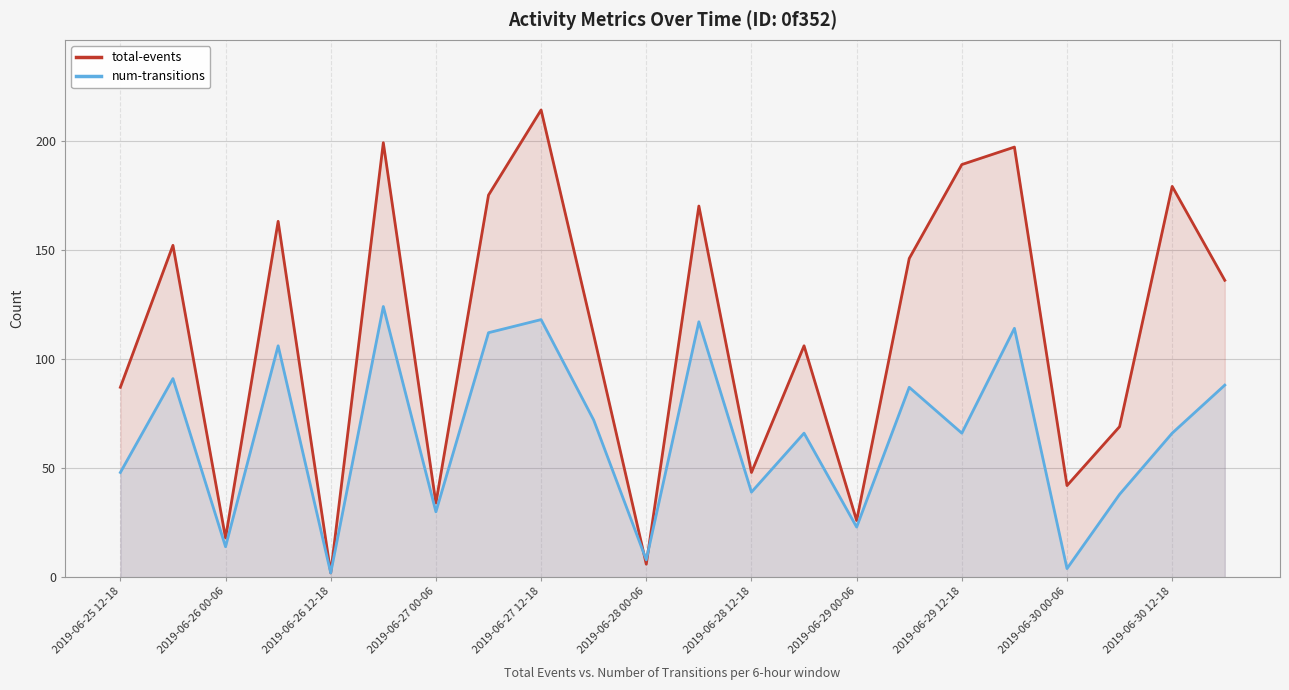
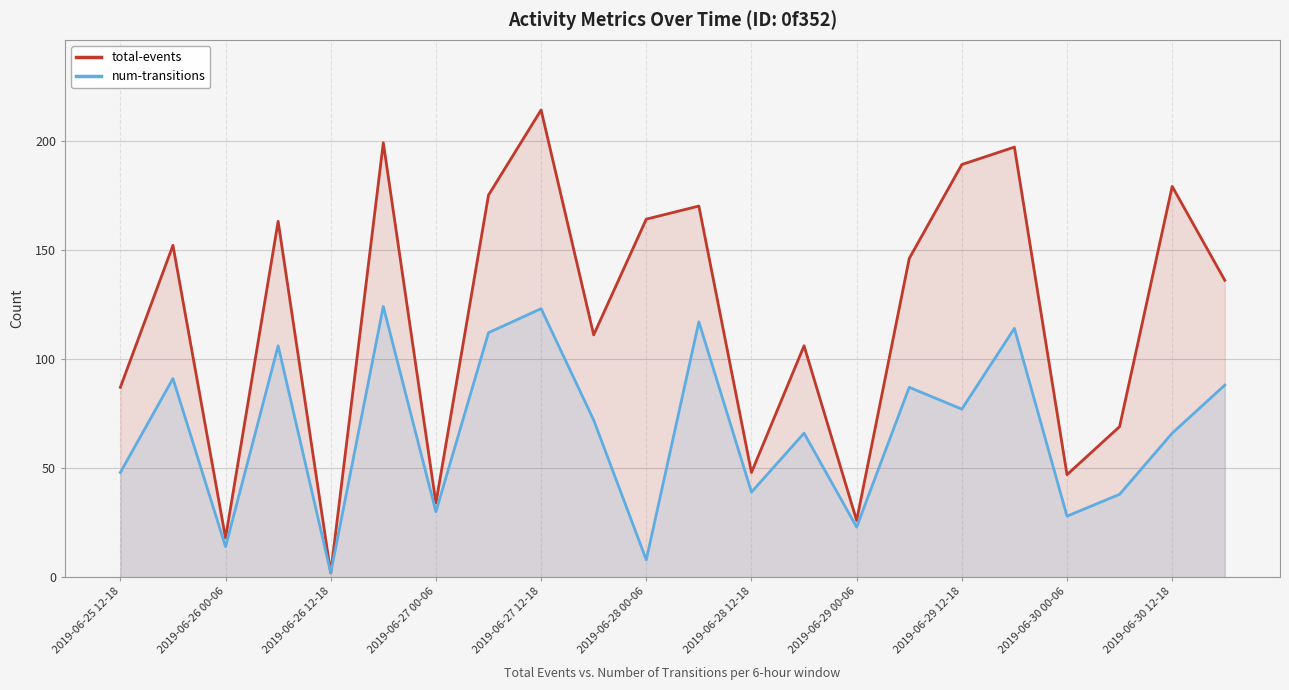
  {
    "total-events": {
      "2019-06-25 12-18": 87,
      "2019-06-26 00-06": 18,
      "2019-06-27 00-06": 34,
      "2019-06-27 12-18": 214,
-     "2019-06-28 00-06": 6,
+     "2019-06-28 00-06": 164,
      "2019-06-28 12-18": 48,
      "2019-06-29 00-06": 26,
      "2019-06-29 12-18": 189,
-     "2019-06-30 00-06": 42,
+     "2019-06-30 00-06": 47,
      "2019-06-30 12-18": 179
    },
    "num-transitions": {
      "2019-06-25 12-18": 48,
      "2019-06-26 00-06": 14,
      "2019-06-27 00-06": 30,
-     "2019-06-27 12-18": 118,
+     "2019-06-27 12-18": 123,
      "2019-06-28 00-06": 8,
      "2019-06-28 12-18": 39,
      "2019-06-29 00-06": 23,
-     "2019-06-29 12-18": 66,
-     "2019-06-30 00-06": 4,
+     "2019-06-29 12-18": 77,
+     "2019-06-30 00-06": 28,
      "2019-06-30 12-18": 66
    }
  }
